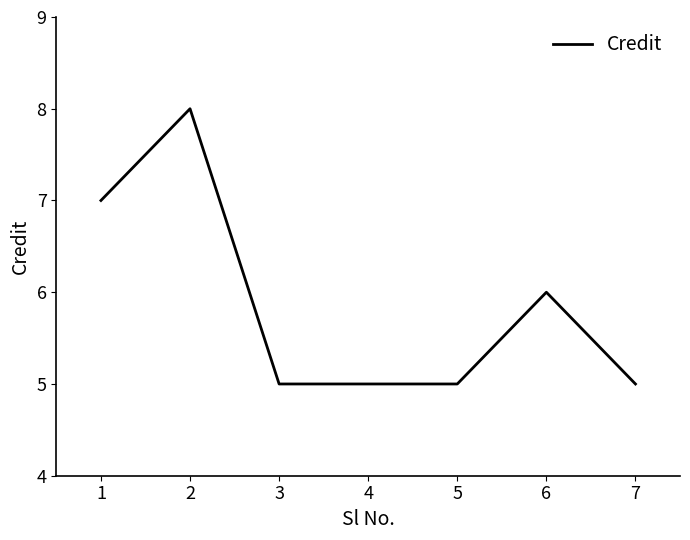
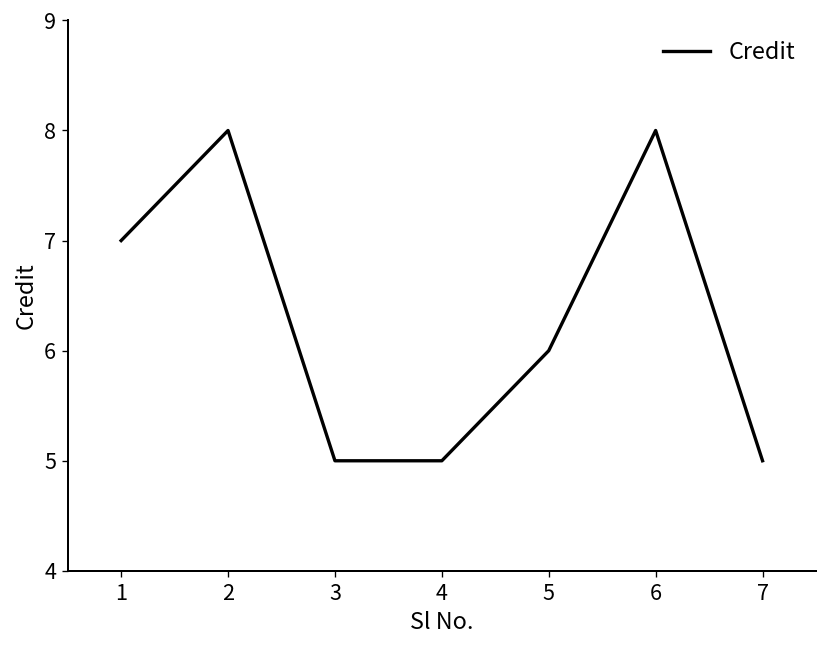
  {
    "1": 7,
    "2": 8,
    "3": 5,
    "4": 5,
-   "5": 5,
-   "6": 6,
+   "5": 6,
+   "6": 8,
    "7": 5
  }
